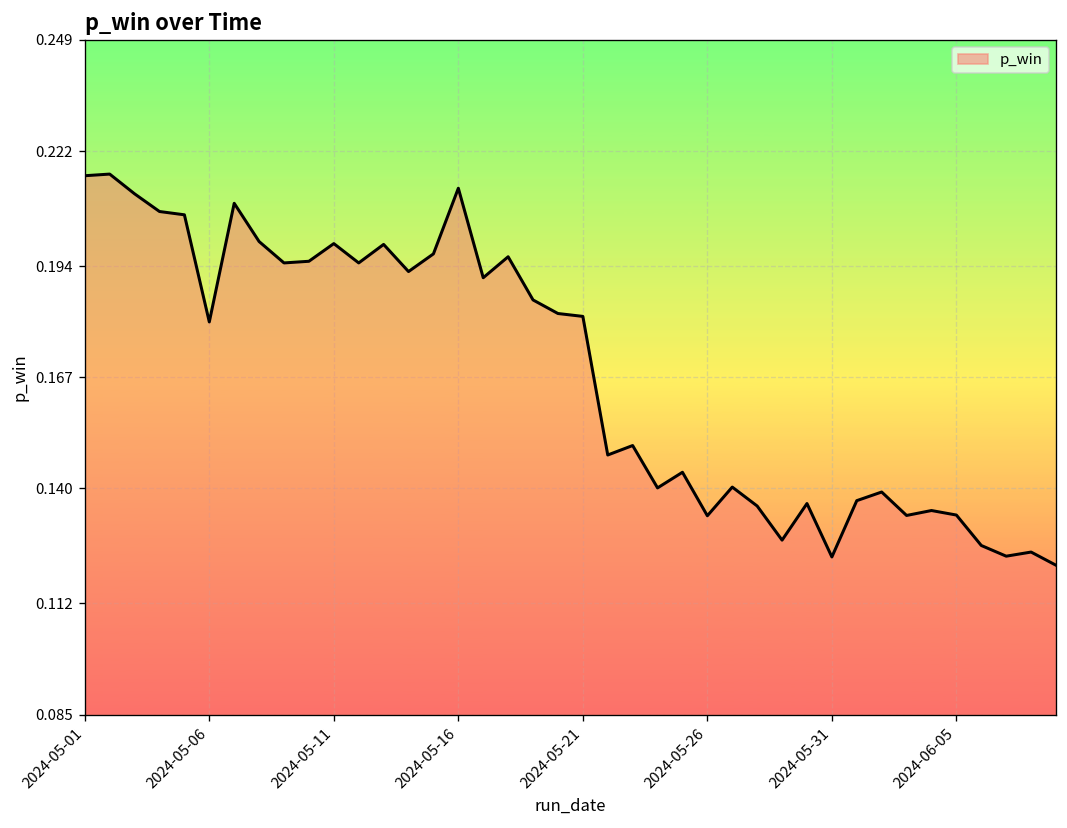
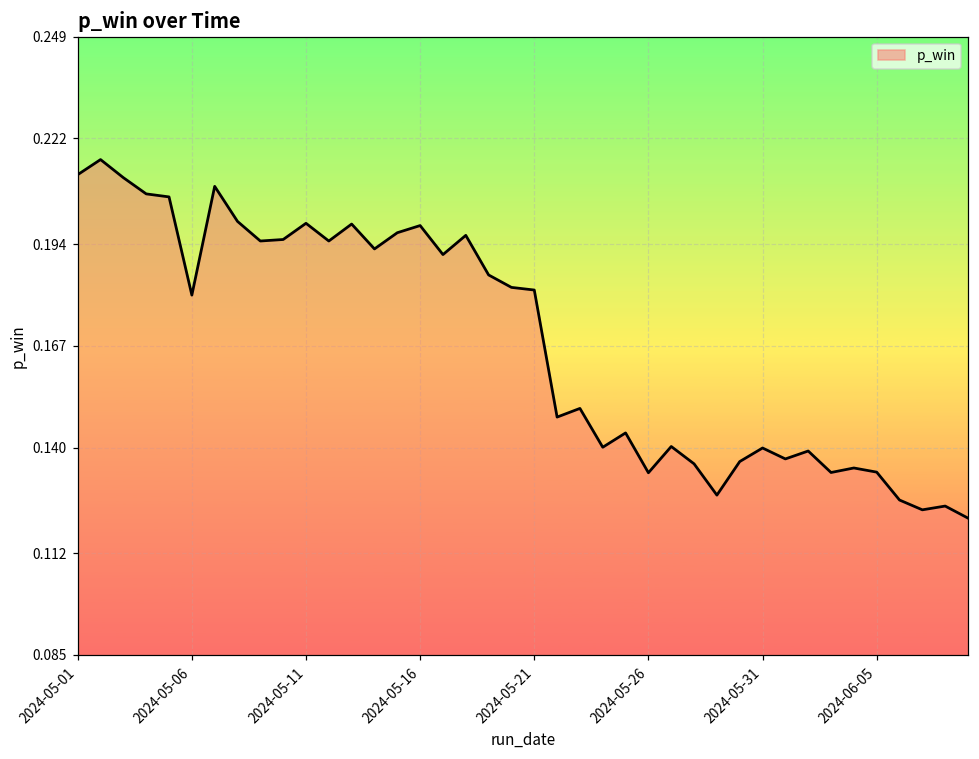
  {
-   "2024-05-01": 0.216,
+   "2024-05-01": 0.212,
    "2024-05-06": 0.180,
    "2024-05-11": 0.199,
-   "2024-05-16": 0.213,
+   "2024-05-16": 0.199,
    "2024-05-21": 0.182,
    "2024-05-26": 0.133,
-   "2024-05-31": 0.123,
+   "2024-05-31": 0.140,
    "2024-06-05": 0.133
  }
